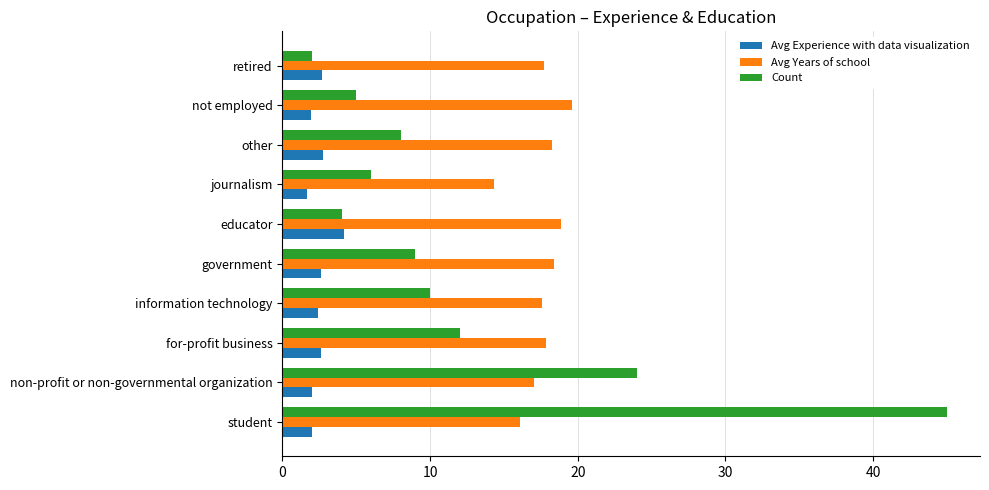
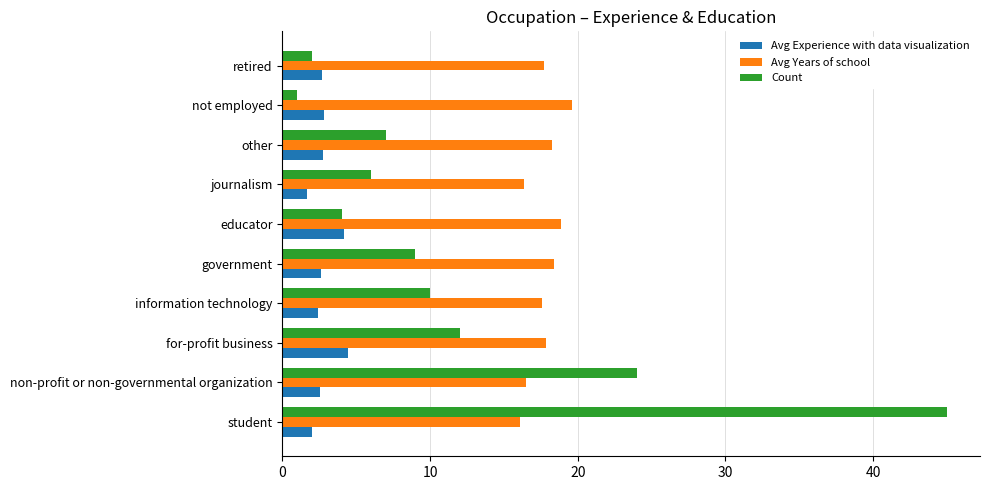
  {
    "Avg Experience with data visualization": {
      "retired": 2.7,
-     "not employed": 1.9,
+     "not employed": 2.8,
      "other": 2.8,
      "journalism": 1.7,
      "educator": 4.2,
      "government": 2.6,
      "information technology": 2.4,
-     "for-profit business": 2.6,
-     "non-profit or non-governmental organization": 2.0,
+     "for-profit business": 4.5,
+     "non-profit or non-governmental organization": 2.5,
      "student": 2.0
    },
    "Avg Years of school": {
      "retired": 17.7,
      "not employed": 19.6,
      "other": 18.3,
-     "journalism": 14.3,
+     "journalism": 16.3,
      "educator": 18.9,
      "government": 18.4,
      "information technology": 17.6,
      "for-profit business": 17.9,
-     "non-profit or non-governmental organization": 17.1,
+     "non-profit or non-governmental organization": 16.5,
      "student": 16.1
    },
    "Count": {
      "retired": 2,
-     "not employed": 5,
-     "other": 8,
+     "not employed": 1,
+     "other": 7,
      "journalism": 6,
      "educator": 4,
      "government": 9,
      "information technology": 10,
      "for-profit business": 12,
      "non-profit or non-governmental organization": 24,
      "student": 45
    }
  }
